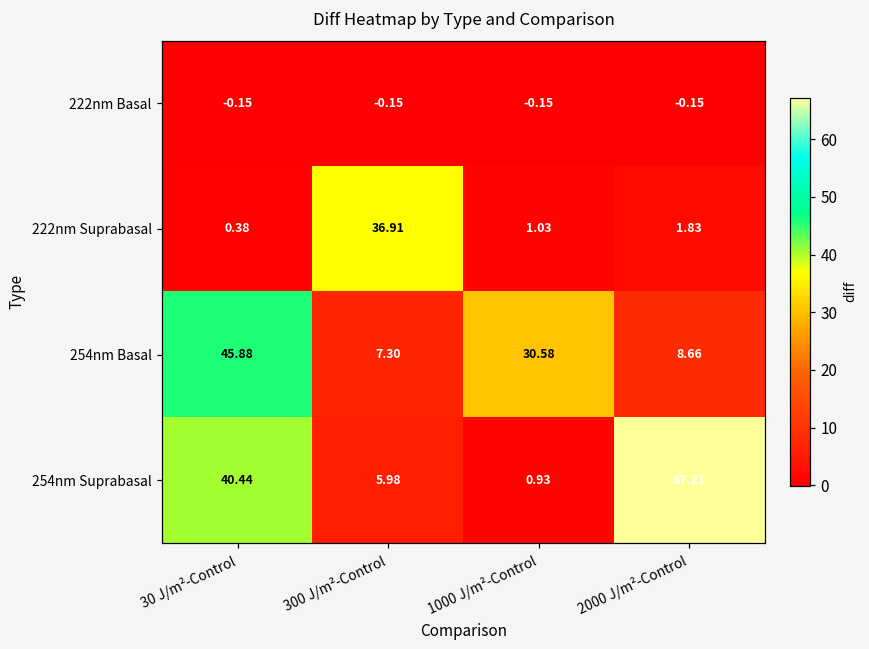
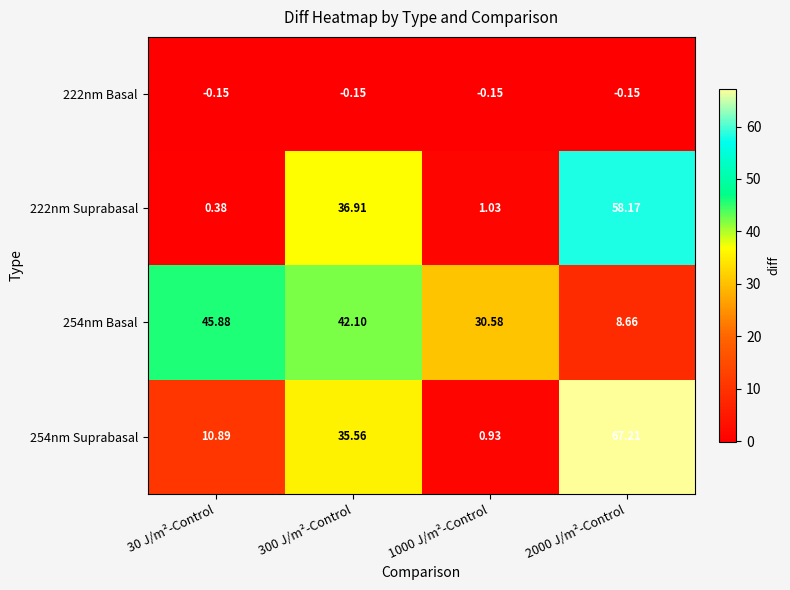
  {
    "222nm Basal": {
      "30 J/m²-Control": -0.15,
      "300 J/m²-Control": -0.15,
      "1000 J/m²-Control": -0.15,
      "2000 J/m²-Control": -0.15
    },
    "222nm Suprabasal": {
      "30 J/m²-Control": 0.38,
      "300 J/m²-Control": 36.91,
      "1000 J/m²-Control": 1.03,
-     "2000 J/m²-Control": 1.83
+     "2000 J/m²-Control": 58.17
    },
    "254nm Basal": {
      "30 J/m²-Control": 45.88,
-     "300 J/m²-Control": 7.30,
+     "300 J/m²-Control": 42.10,
      "1000 J/m²-Control": 30.58,
      "2000 J/m²-Control": 8.66
    },
    "254nm Suprabasal": {
-     "30 J/m²-Control": 40.44,
-     "300 J/m²-Control": 5.98,
+     "30 J/m²-Control": 10.89,
+     "300 J/m²-Control": 35.56,
      "1000 J/m²-Control": 0.93,
      "2000 J/m²-Control": 67.21
    }
  }
